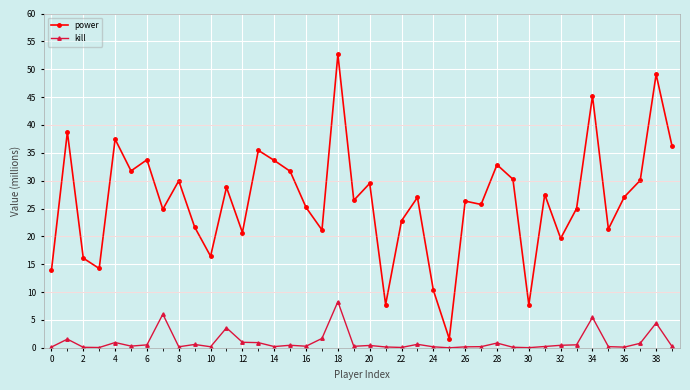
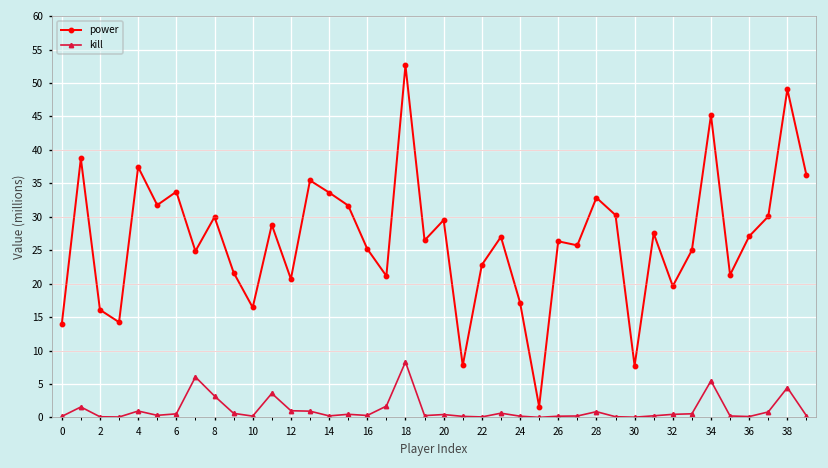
  {
    "power": {
      "0": 14,
      "2": 16,
      "4": 37,
      "6": 34,
      "8": 30,
      "10": 16,
      "12": 21,
      "14": 34,
      "16": 25,
      "18": 53,
      "20": 30,
      "22": 23,
-     "24": 10,
+     "24": 17,
      "26": 26,
      "28": 33,
      "30": 8,
      "32": 20,
      "34": 45,
      "36": 27,
      "38": 49
    },
    "kill": {
      "0": 0,
      "2": 0,
      "4": 1,
      "6": 1,
-     "8": 0,
+     "8": 3,
      "10": 0,
      "12": 1,
      "14": 0,
      "16": 0,
      "18": 8,
      "20": 0,
      "22": 0,
      "24": 0,
      "26": 0,
      "28": 1,
      "30": 0,
      "32": 0,
      "34": 5,
      "36": 0,
      "38": 4
    }
  }
